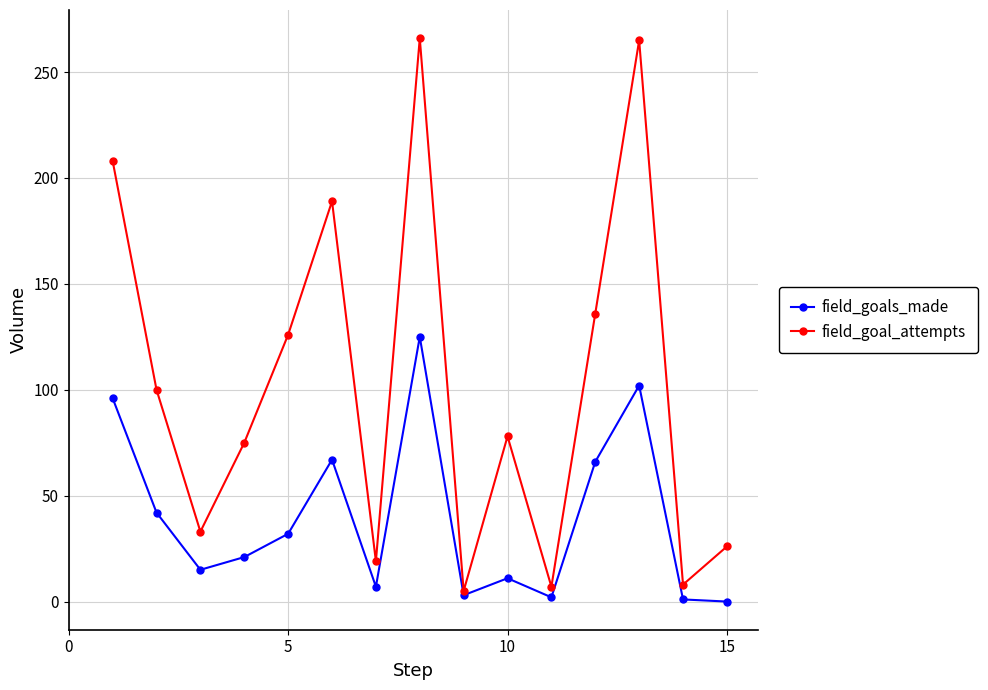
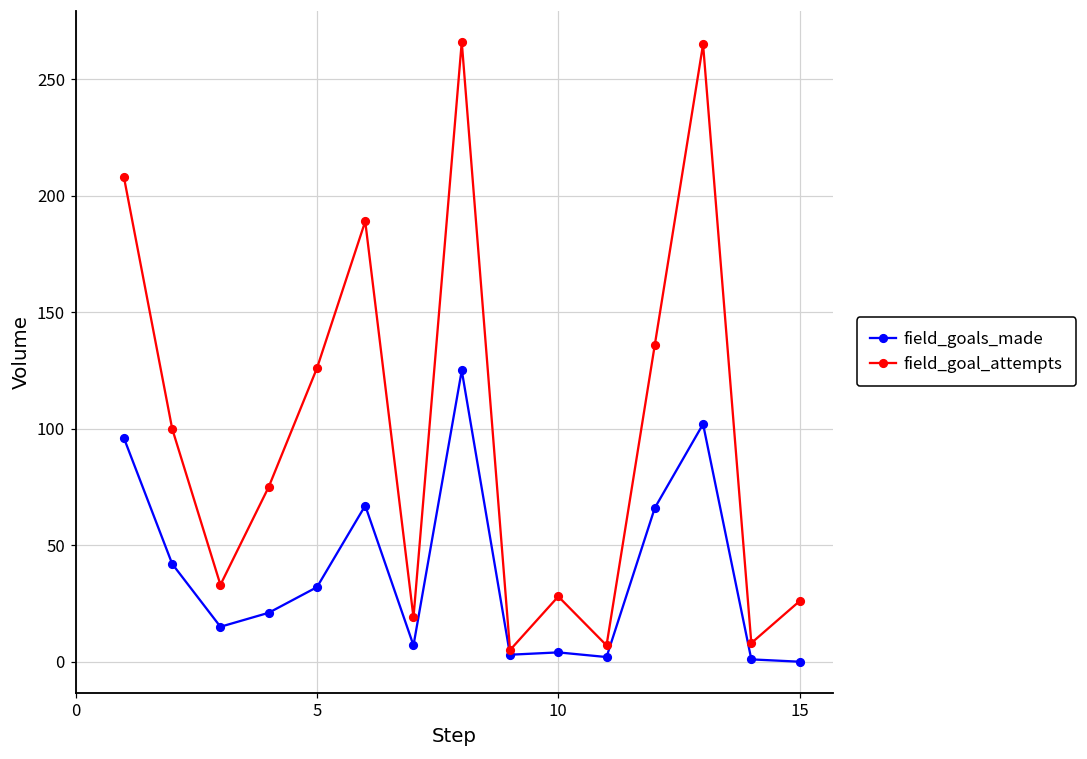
  {
    "field_goals_made": {
      "5": 32,
-     "10": 11,
+     "10": 4,
      "15": 0
    },
    "field_goal_attempts": {
      "5": 126,
-     "10": 78,
+     "10": 28,
      "15": 26
    }
  }
